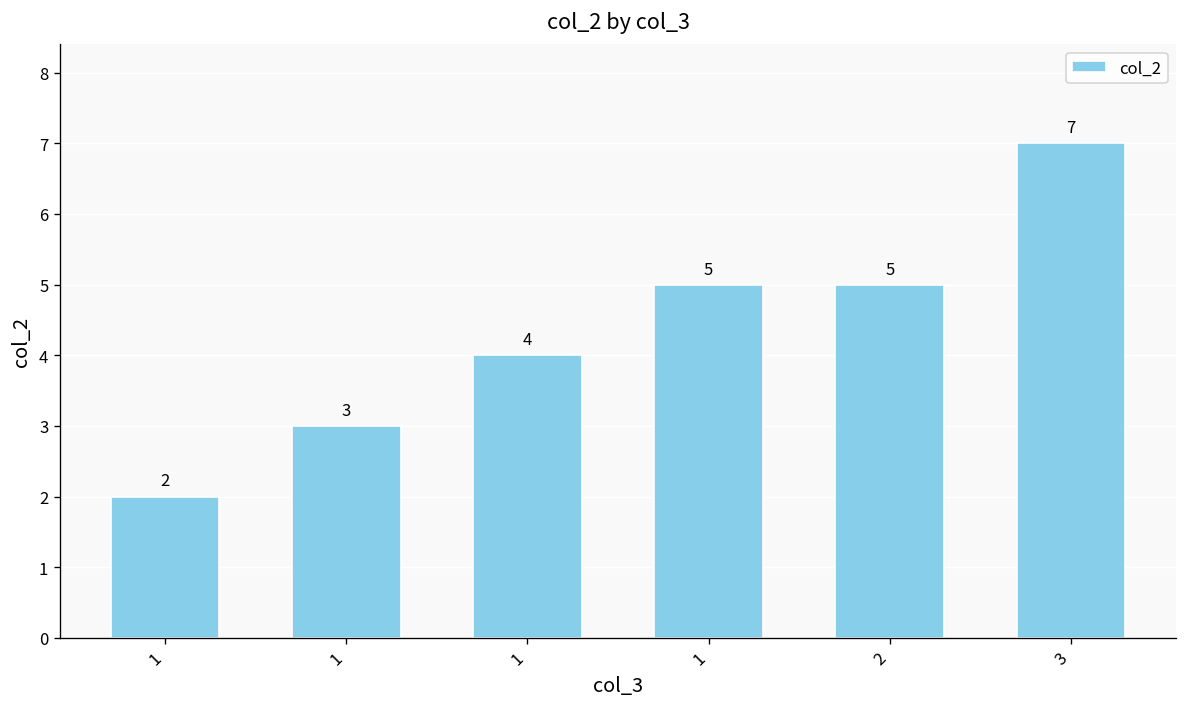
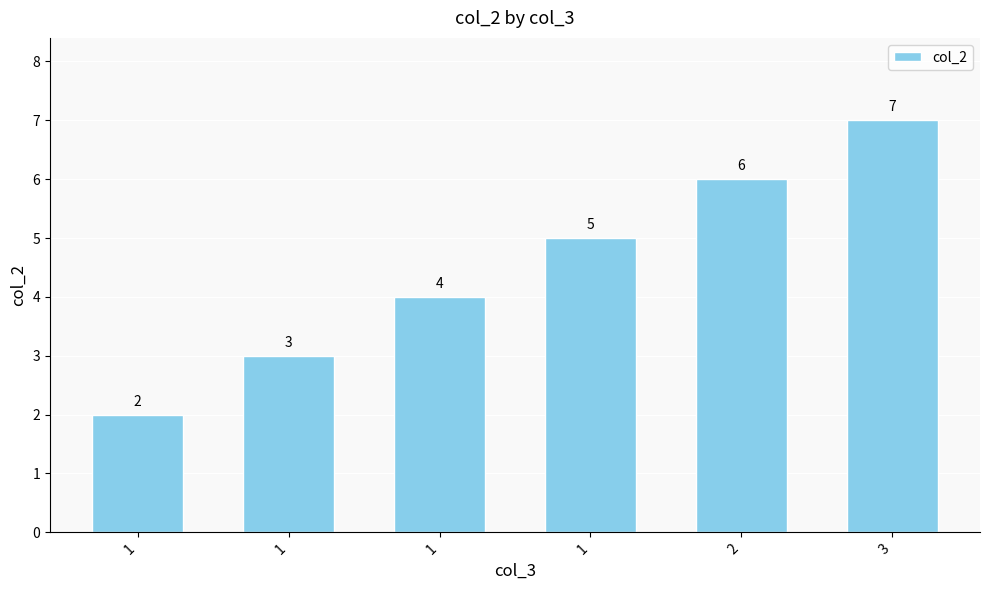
  {
-   "2": 5,
+   "2": 6,
    "3": 7
  }
